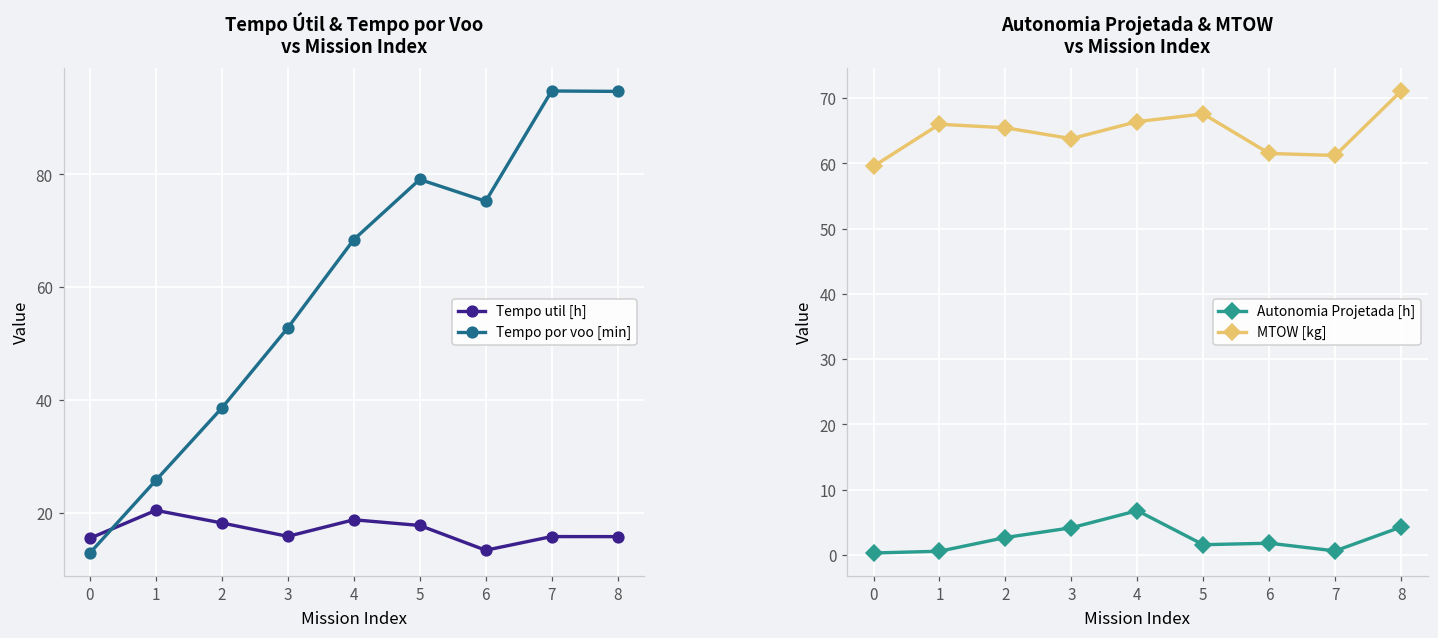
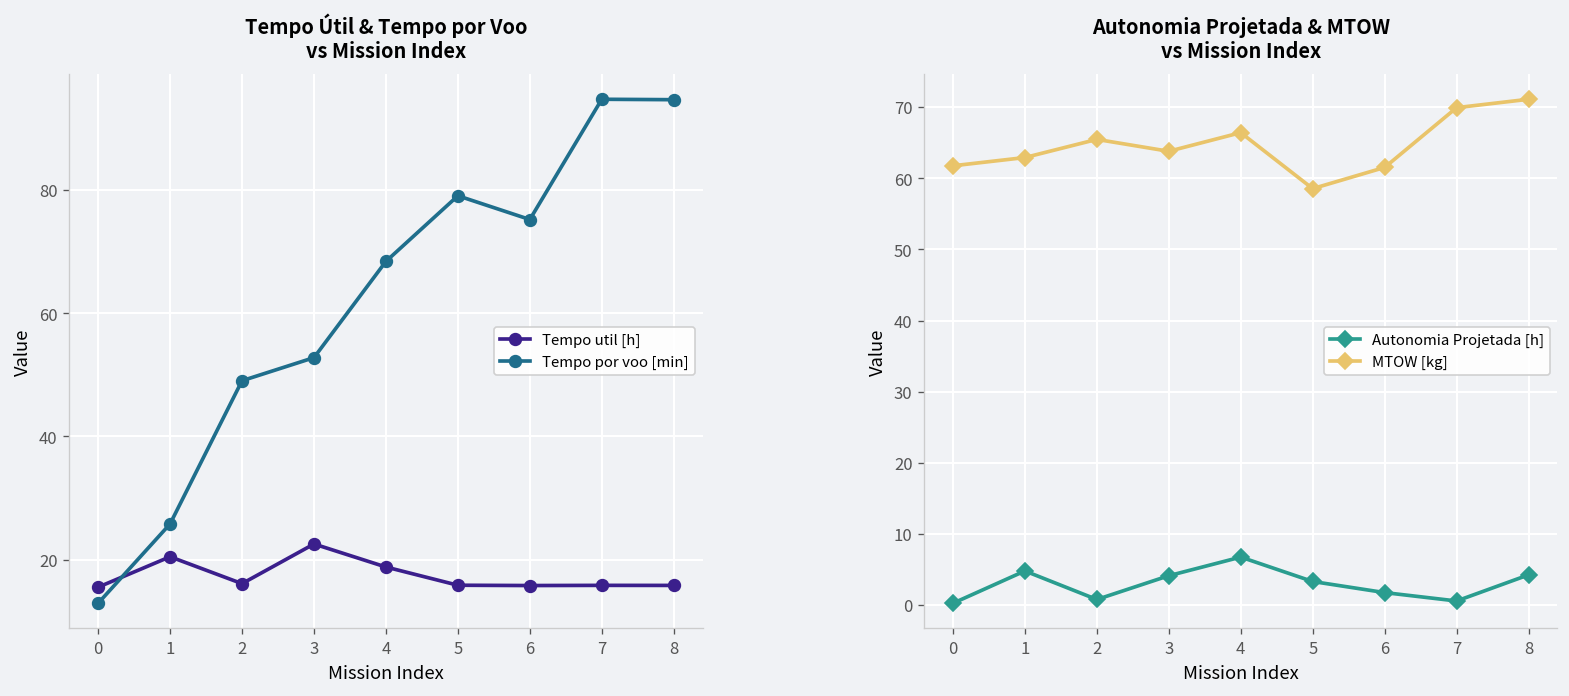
  {
    "Tempo Útil & Tempo por Voo vs Mission Index": {
      "Tempo util [h]": {
        "0": 16,
        "1": 20,
-       "2": 18,
-       "3": 16,
+       "2": 16,
+       "3": 23,
        "4": 19,
-       "5": 18,
-       "6": 13,
+       "5": 16,
+       "6": 16,
        "7": 16,
        "8": 16
      },
      "Tempo por voo [min]": {
        "0": 13,
        "1": 26,
-       "2": 39,
+       "2": 49,
        "3": 53,
        "4": 68,
        "5": 79,
        "6": 75,
        "7": 95,
        "8": 95
      }
    },
    "Autonomia Projetada & MTOW vs Mission Index": {
      "Autonomia Projetada [h]": {
        "0": 0,
-       "1": 1,
-       "2": 3,
+       "1": 5,
+       "2": 1,
        "3": 4,
        "4": 7,
-       "5": 2,
+       "5": 3,
        "6": 2,
        "7": 1,
        "8": 4
      },
      "MTOW [kg]": {
-       "0": 60,
-       "1": 66,
+       "0": 62,
+       "1": 63,
        "2": 65,
        "3": 64,
        "4": 66,
-       "5": 68,
+       "5": 59,
        "6": 62,
-       "7": 61,
+       "7": 70,
        "8": 71
      }
    }
  }
